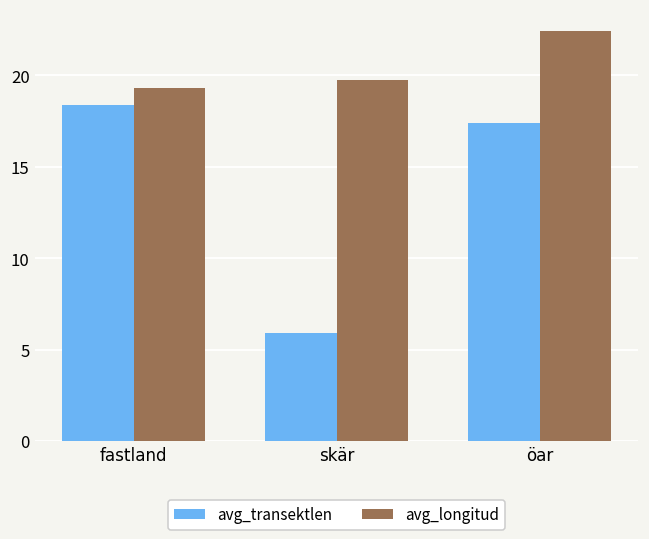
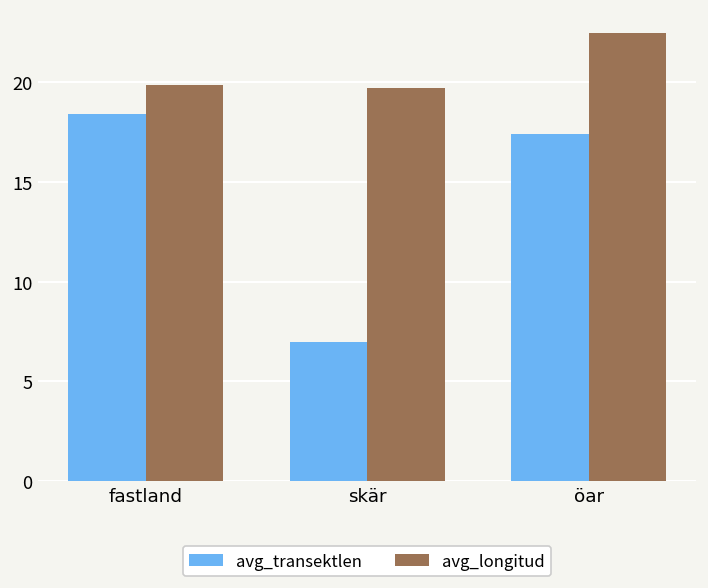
  {
    "avg_transektlen": {
      "fastland": 18.4,
-     "skär": 5.9,
+     "skär": 7.0,
      "öar": 17.4
    },
    "avg_longitud": {
-     "fastland": 19.3,
+     "fastland": 19.9,
      "skär": 19.7,
      "öar": 22.5
    }
  }
